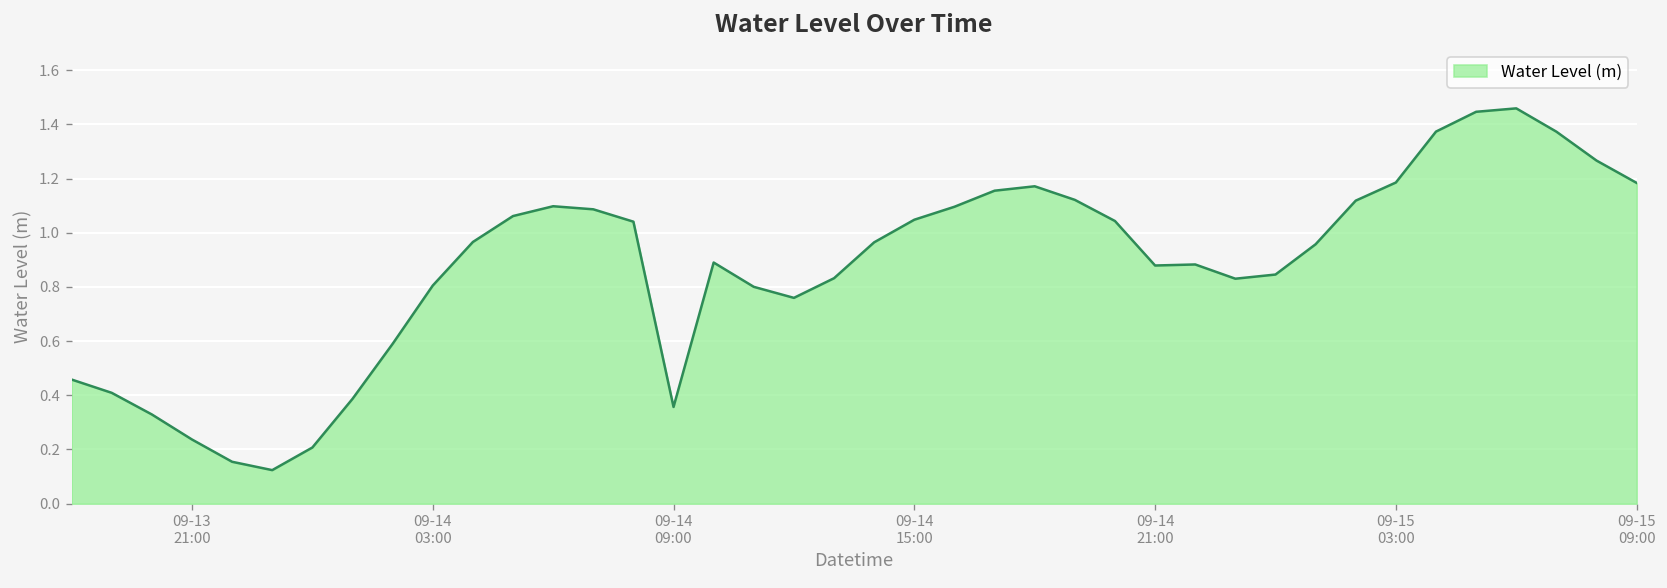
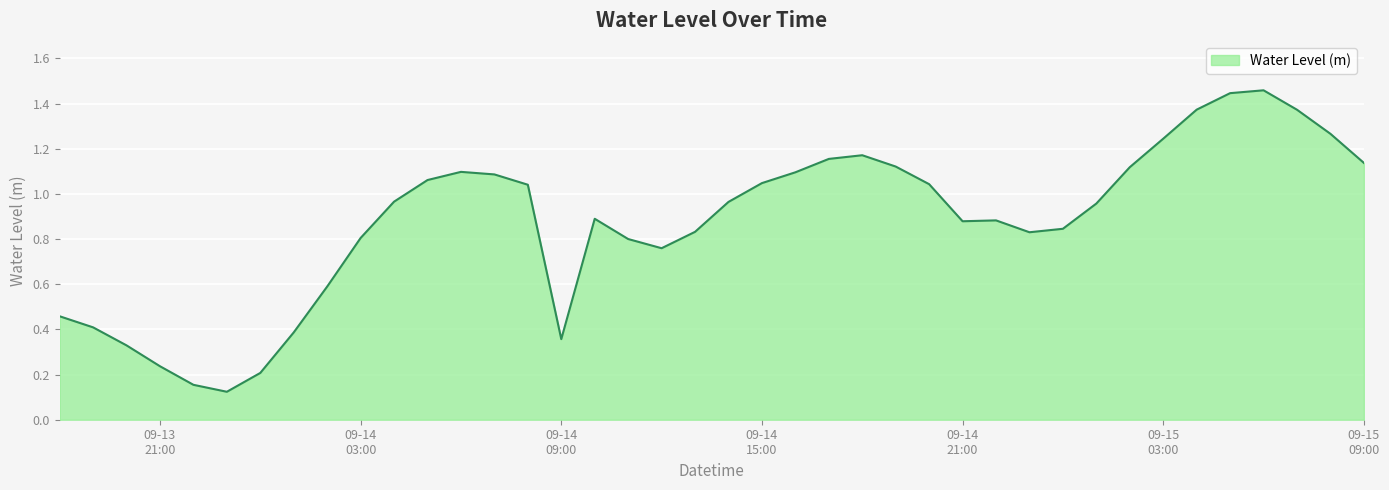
  {
    "09-13 21:00": 0.24,
    "09-14 03:00": 0.80,
    "09-14 09:00": 0.36,
    "09-14 15:00": 1.05,
    "09-14 21:00": 0.88,
-   "09-15 03:00": 1.19,
-   "09-15 09:00": 1.18
+   "09-15 03:00": 1.24,
+   "09-15 09:00": 1.14
  }
